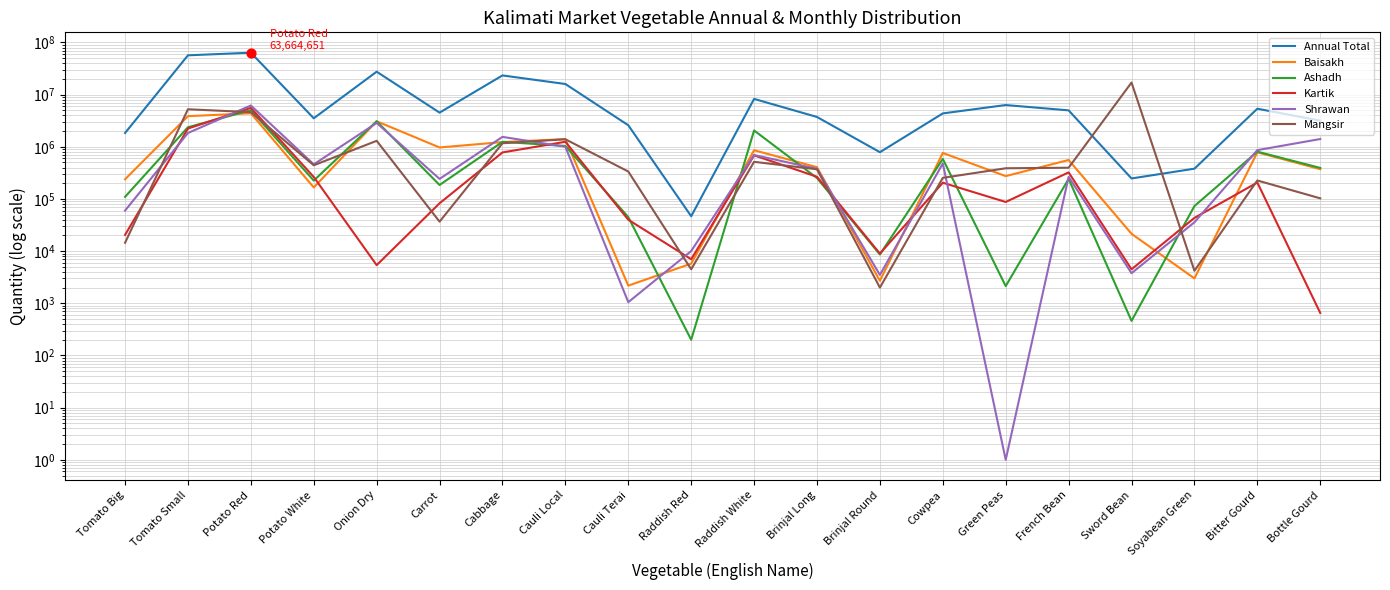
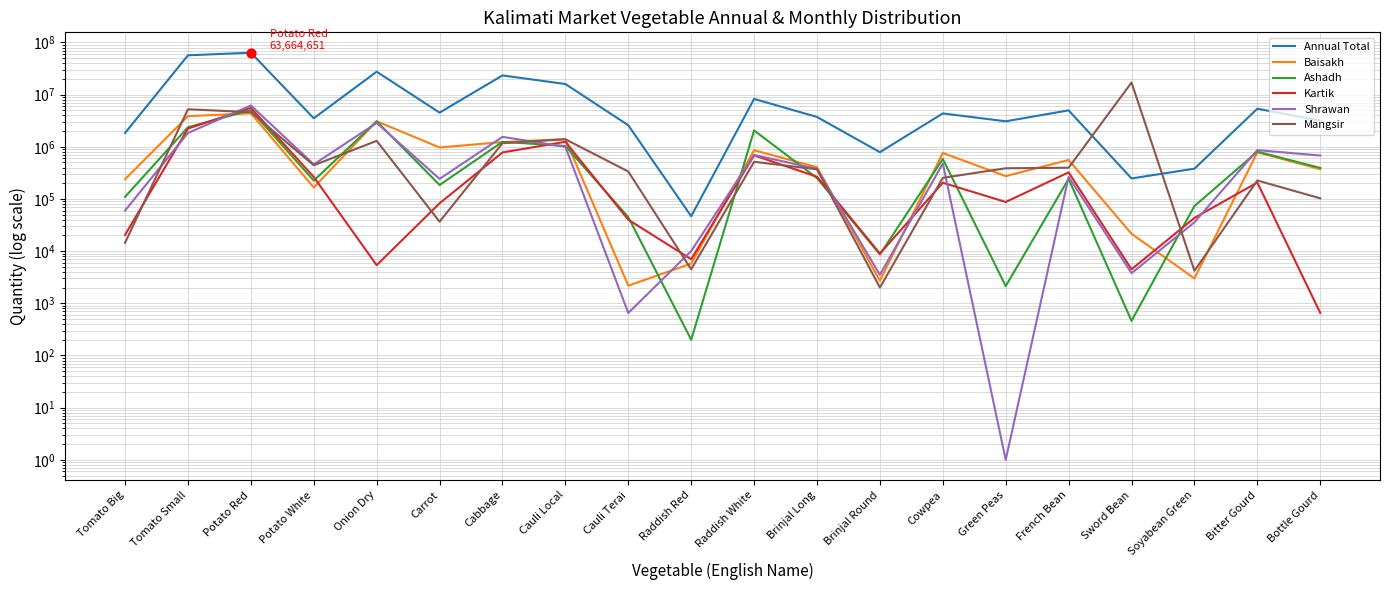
  {
    "Annual Total": {
      "Tomato Big": 1800000,
      "Tomato Small": 60000000,
      "Potato White": 4000000,
      "Onion Dry": 30000000,
      "Carrot": 5000000,
      "Cabbage": 20000000,
      "Cauli Local": 16000000,
      "Cauli Terai": 3000000,
      "Raddish Red": 50000,
      "Raddish White": 8000000,
      "Brinjal Long": 4000000,
      "Brinjal Round": 800000,
      "Cowpea": 4000000,
-     "Green Peas": 6000000,
+     "Green Peas": 3000000,
      "French Bean": 5000000,
      "Sword Bean": 200000,
      "Soyabean Green": 400000,
      "Bitter Gourd": 5000000
    },
    "Baisakh": {
      "Tomato Big": 200000,
      "Tomato Small": 4000000,
      "Potato White": 170000,
      "Carrot": 1000000,
      "Cauli Terai": 2200,
      "Raddish Red": 6000,
      "Raddish White": 900000,
      "Brinjal Round": 3000,
      "Cowpea": 800000,
      "Green Peas": 300000,
      "French Bean": 600000,
      "Sword Bean": 22000,
      "Soyabean Green": 3000
    },
    "Ashadh": {
      "Tomato Big": 110000,
      "Potato White": 230000,
      "Carrot": 190000,
      "Cauli Terai": 40000,
      "Raddish Red": 200,
      "Raddish White": 2100000,
      "Cowpea": 600000,
      "Green Peas": 2100,
      "Sword Bean": 500,
      "Soyabean Green": 70000
    },
    "Kartik": {
      "Tomato Big": 20000,
      "Potato White": 300000,
      "Onion Dry": 5000,
      "Carrot": 80000,
      "Cabbage": 800000,
      "Cauli Terai": 40000,
      "Raddish Red": 7000,
      "Cowpea": 200000,
      "Green Peas": 90000,
      "French Bean": 300000,
      "Sword Bean": 4000,
      "Soyabean Green": 40000,
      "Bottle Gourd": 700
    },
    "Shrawan": {
      "Tomato Big": 60000,
      "Tomato Small": 1800000,
      "Carrot": 200000,
      "Cabbage": 1500000,
-     "Cauli Terai": 1100,
+     "Cauli Terai": 700,
      "Raddish Red": 10000,
      "Brinjal Round": 4000,
      "Cowpea": 500000,
      "Green Peas": 1,
      "Sword Bean": 4000,
      "Soyabean Green": 40000,
-     "Bottle Gourd": 1400000
+     "Bottle Gourd": 700000
    },
    "Mangsir": {
      "Tomato Big": 14000,
      "Tomato Small": 5000000,
      "Onion Dry": 1300000,
      "Carrot": 40000,
      "Cauli Terai": 300000,
      "Raddish Red": 4000,
      "Raddish White": 500000,
      "Brinjal Round": 2000,
      "Cowpea": 300000,
      "Green Peas": 400000,
      "French Bean": 400000,
      "Sword Bean": 17000000,
      "Soyabean Green": 4000,
      "Bottle Gourd": 100000
    }
  }
